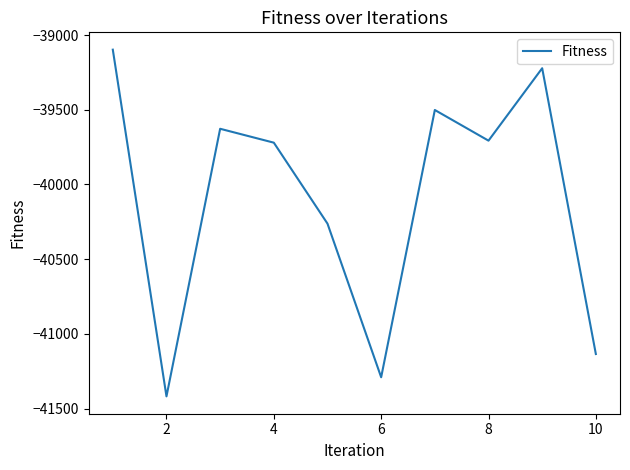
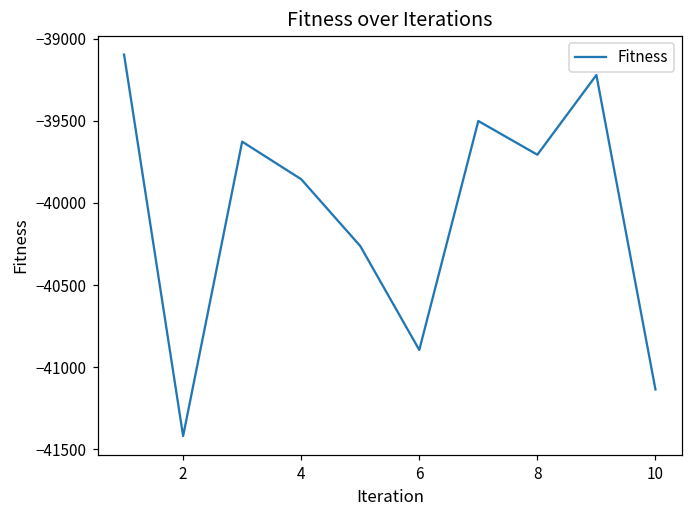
  {
    "2": -41420,
-   "4": -39720,
-   "6": -41290,
+   "4": -39860,
+   "6": -40890,
    "8": -39710,
    "10": -41130
  }
